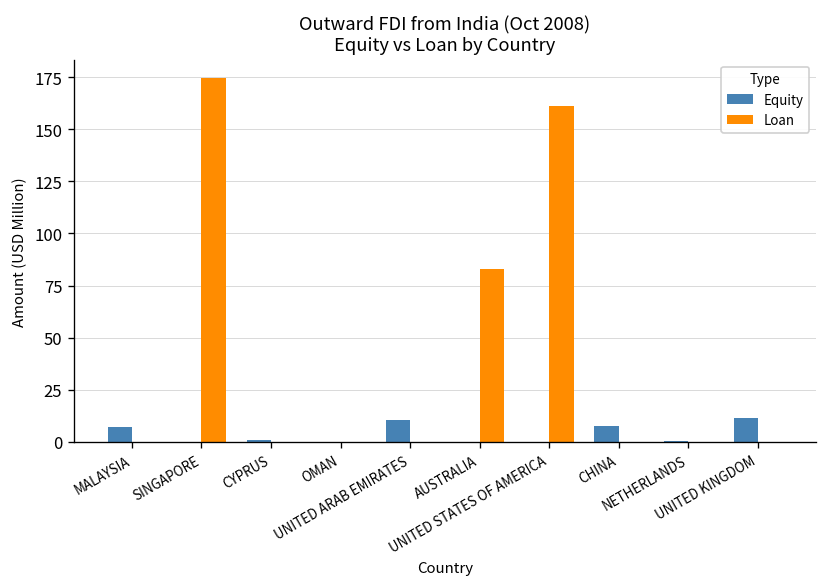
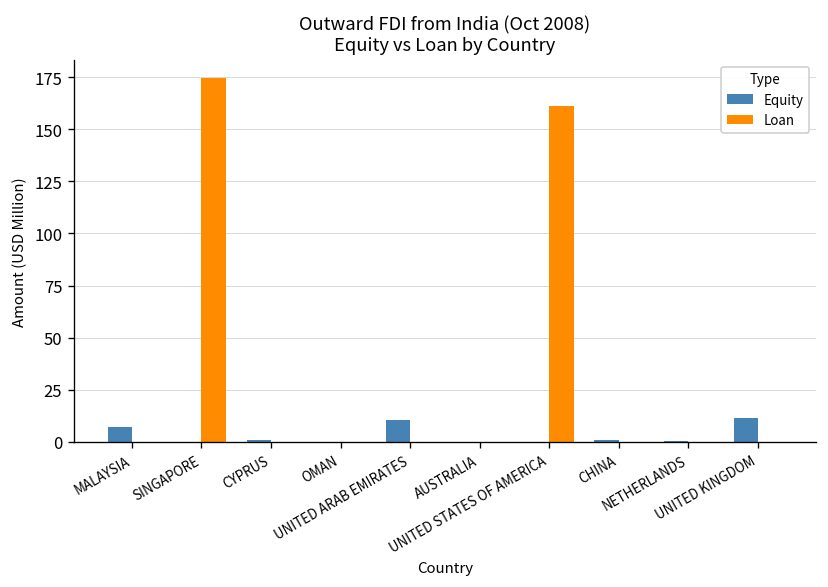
  {
    "Equity": {
      "MALAYSIA": 7,
      "UNITED ARAB EMIRATES": 10,
-     "CHINA": 8,
+     "CHINA": 1,
      "UNITED KINGDOM": 11
    },
    "Loan": {
      "MALAYSIA": 0,
      "SINGAPORE": 174,
      "CYPRUS": 0,
      "OMAN": 0,
-     "AUSTRALIA": 83,
+     "AUSTRALIA": 0,
      "UNITED STATES OF AMERICA": 161,
      "CHINA": 0,
      "NETHERLANDS": 0,
      "UNITED KINGDOM": 0
    }
  }
